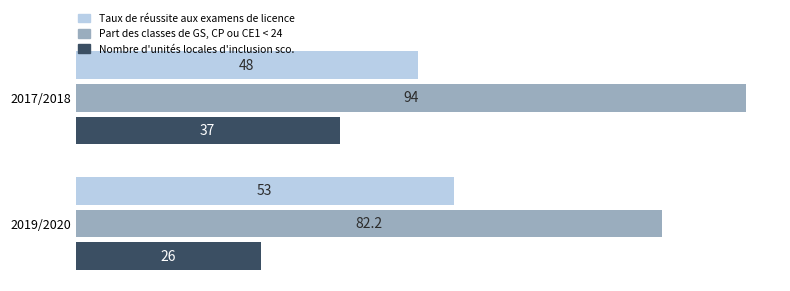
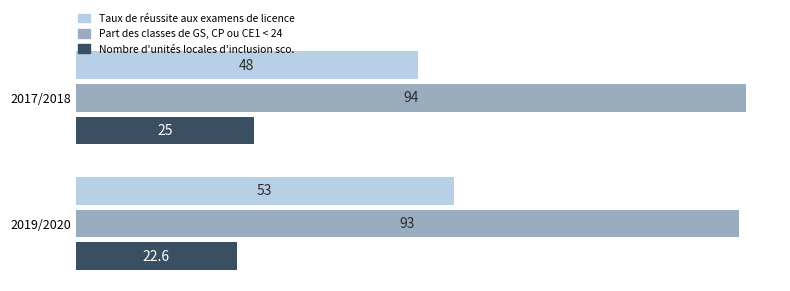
  {
    "Taux de réussite aux examens de licence": {
      "2017/2018": 48,
      "2019/2020": 53
    },
    "Part des classes de GS, CP ou CE1 < 24": {
      "2017/2018": 94,
-     "2019/2020": 82.2
+     "2019/2020": 93
    },
    "Nombre d'unités locales d'inclusion sco.": {
-     "2017/2018": 37,
-     "2019/2020": 26
+     "2017/2018": 25,
+     "2019/2020": 22.6
    }
  }
